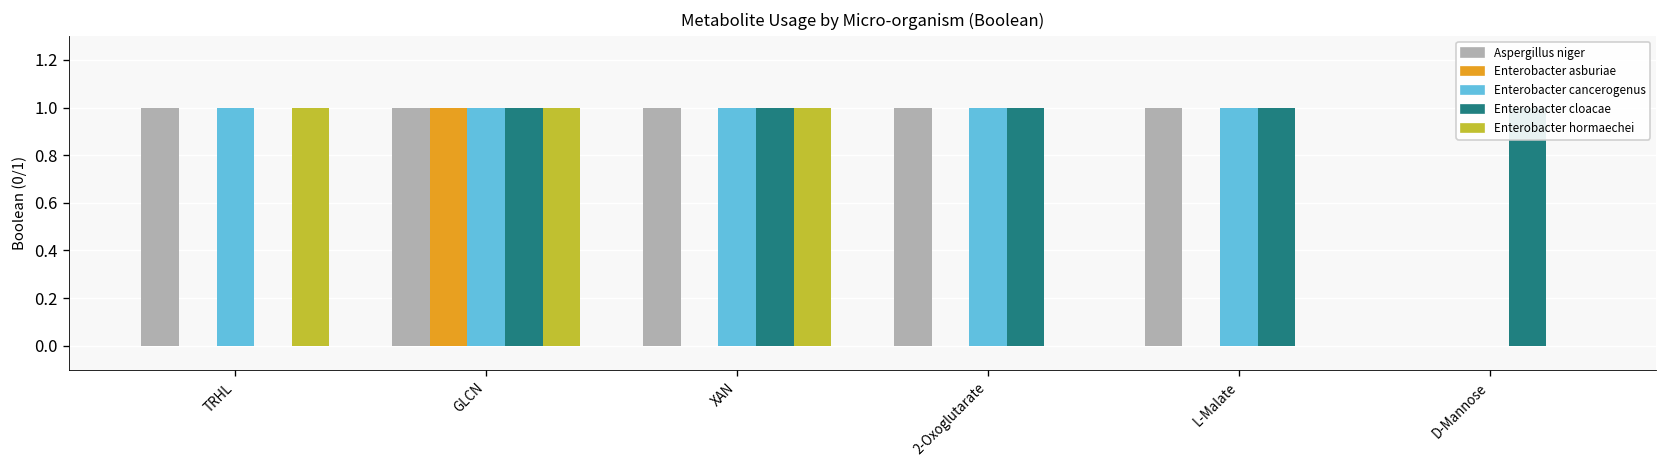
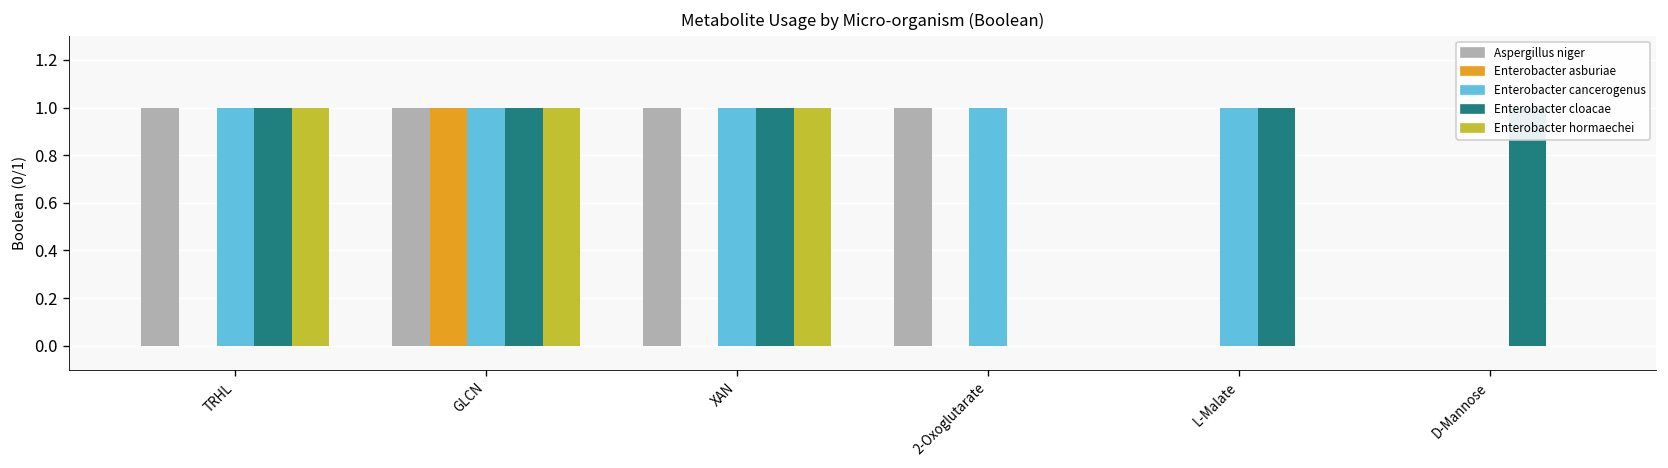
  {
    "Aspergillus niger": {
      "TRHL": 1,
      "GLCN": 1,
      "XAN": 1,
      "2-Oxoglutarate": 1,
-     "L-Malate": 1,
+     "L-Malate": 0,
      "D-Mannose": 0
    },
    "Enterobacter cancerogenus": {
      "TRHL": 1,
      "GLCN": 1,
      "XAN": 1,
      "2-Oxoglutarate": 1,
      "L-Malate": 1,
      "D-Mannose": 0
    },
    "Enterobacter cloacae": {
-     "TRHL": 0,
+     "TRHL": 1,
      "GLCN": 1,
      "XAN": 1,
-     "2-Oxoglutarate": 1,
+     "2-Oxoglutarate": 0,
      "L-Malate": 1
    }
  }
